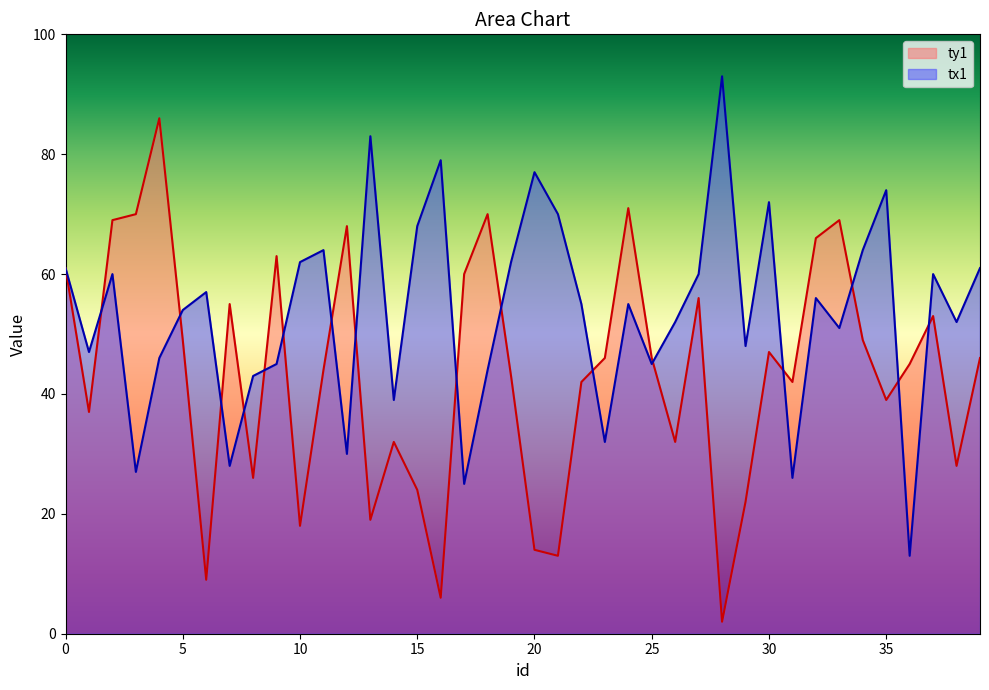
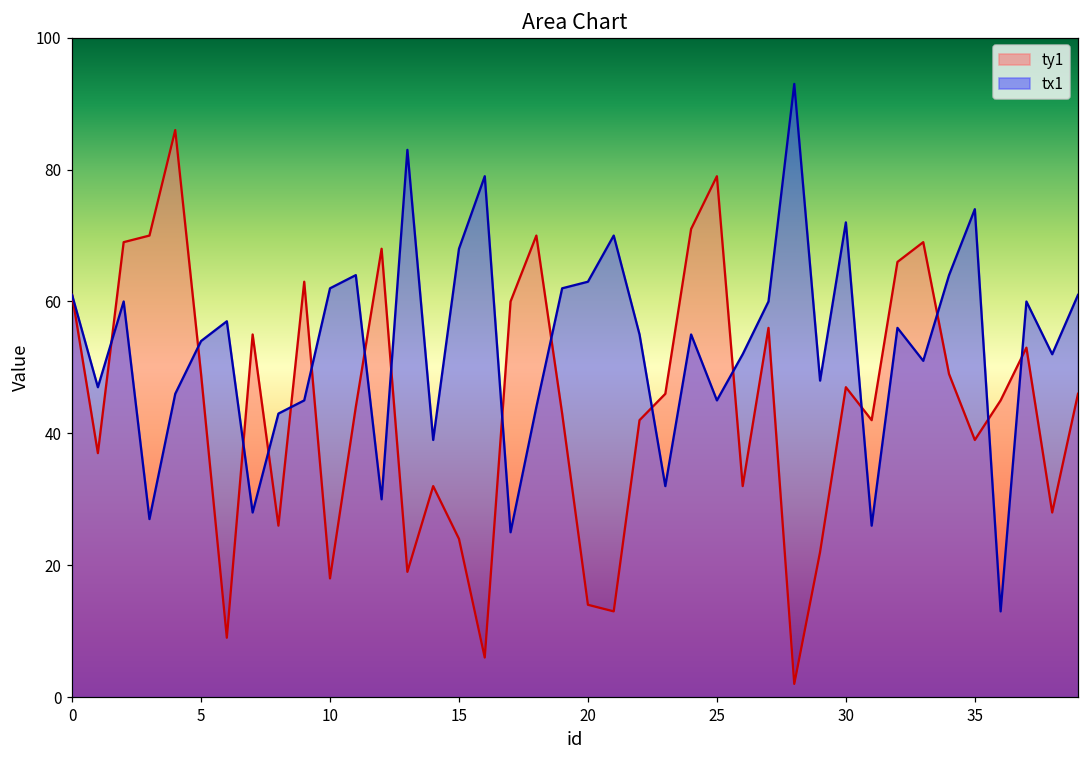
  {
    "ty1": {
      "5": 49,
      "10": 18,
      "15": 24,
      "20": 14,
-     "25": 46,
+     "25": 79,
      "30": 47,
      "35": 39
    },
    "tx1": {
      "5": 54,
      "10": 62,
      "15": 68,
-     "20": 77,
+     "20": 63,
      "25": 45,
      "30": 72,
      "35": 74
    }
  }
